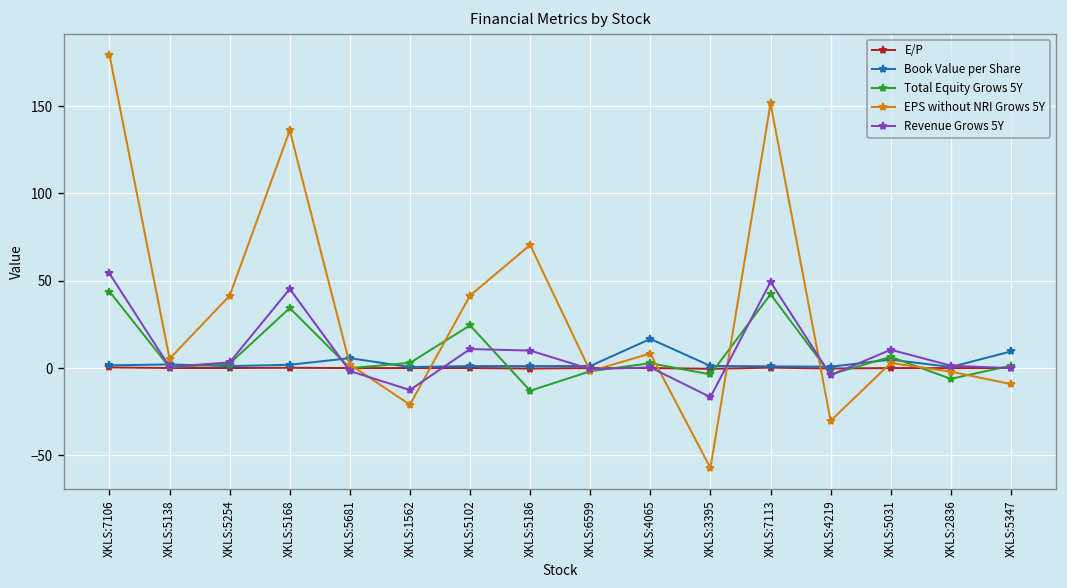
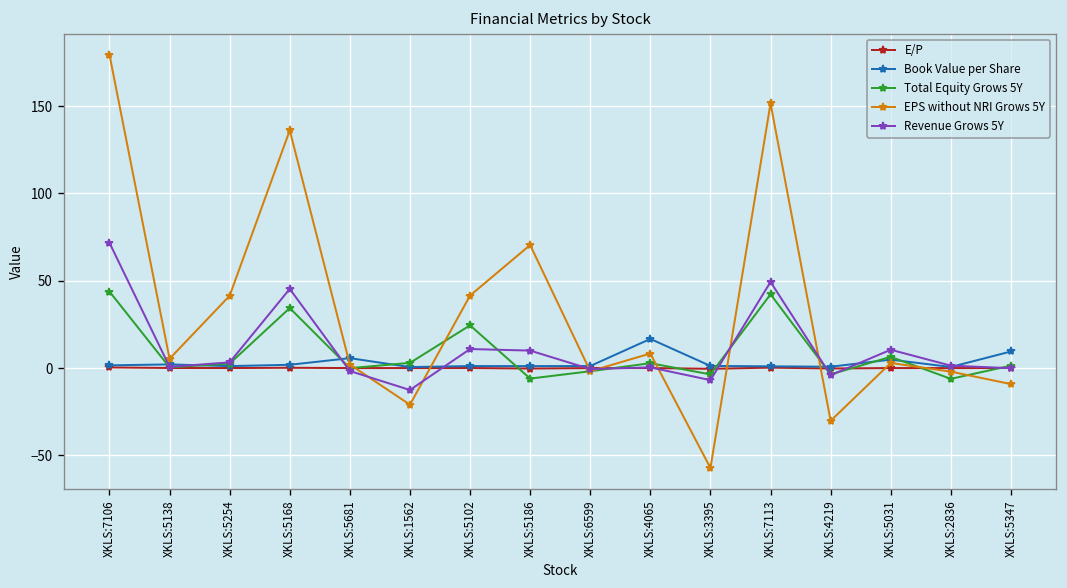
  {
    "E/P": {
      "XKLS:5031": 0
    },
    "Book Value per Share": {
      "XKLS:5681": 6,
      "XKLS:4065": 17,
      "XKLS:5347": 10
    },
    "Total Equity Grows 5Y": {
      "XKLS:7106": 44,
      "XKLS:5168": 34,
      "XKLS:1562": 3,
      "XKLS:5102": 25,
-     "XKLS:5186": -13,
+     "XKLS:5186": -6,
      "XKLS:4065": 3,
      "XKLS:3395": -4,
      "XKLS:7113": 42,
      "XKLS:2836": -6
    },
    "EPS without NRI Grows 5Y": {
      "XKLS:7106": 179,
      "XKLS:5138": 5,
      "XKLS:5254": 41,
      "XKLS:5168": 136,
      "XKLS:5681": 2,
      "XKLS:1562": -21,
      "XKLS:5102": 42,
      "XKLS:5186": 70,
      "XKLS:4065": 8,
      "XKLS:3395": -57,
      "XKLS:7113": 152,
      "XKLS:4219": -30,
      "XKLS:5031": 3,
      "XKLS:2836": -2,
      "XKLS:5347": -9
    },
    "Revenue Grows 5Y": {
-     "XKLS:7106": 54,
+     "XKLS:7106": 72,
      "XKLS:5168": 45,
      "XKLS:1562": -13,
      "XKLS:5102": 11,
      "XKLS:5186": 10,
-     "XKLS:3395": -17,
+     "XKLS:3395": -7,
      "XKLS:7113": 49,
      "XKLS:5031": 11
    }
  }
